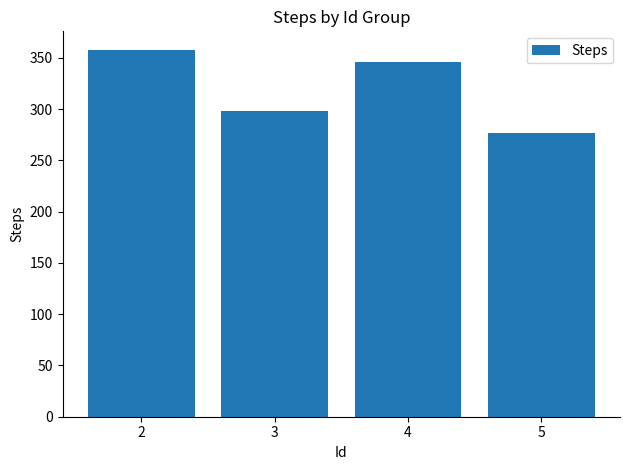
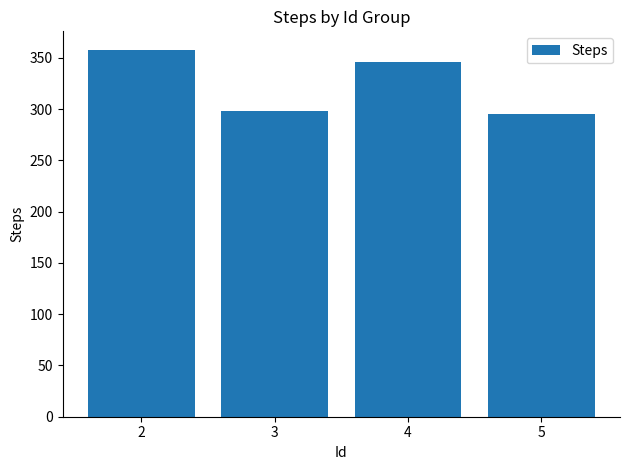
  {
    "2": 358,
    "3": 298,
    "4": 346,
-   "5": 277
+   "5": 295
  }
